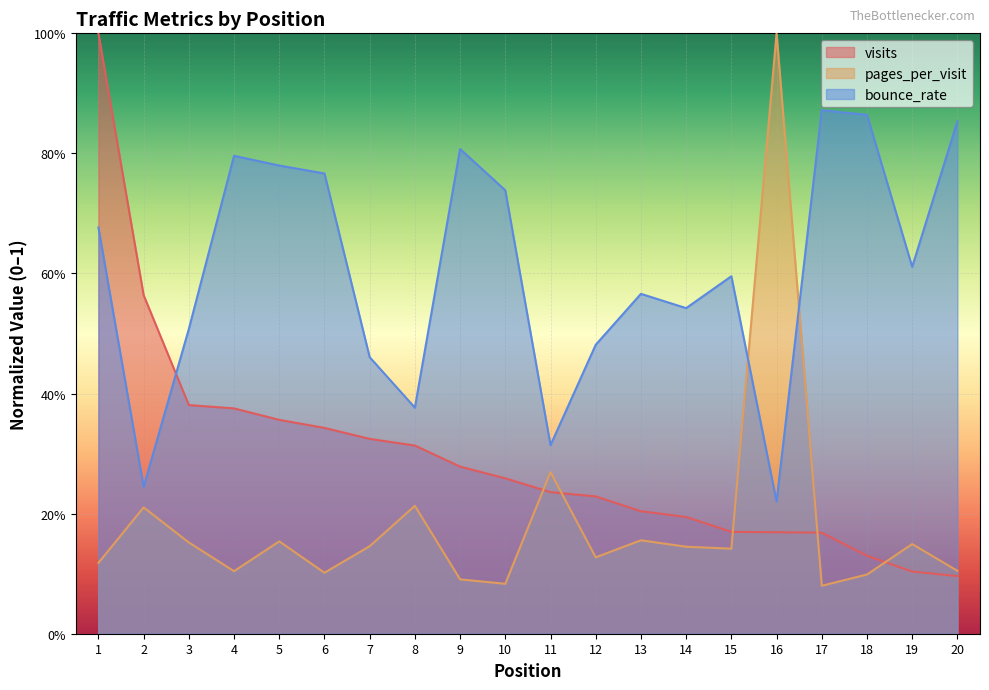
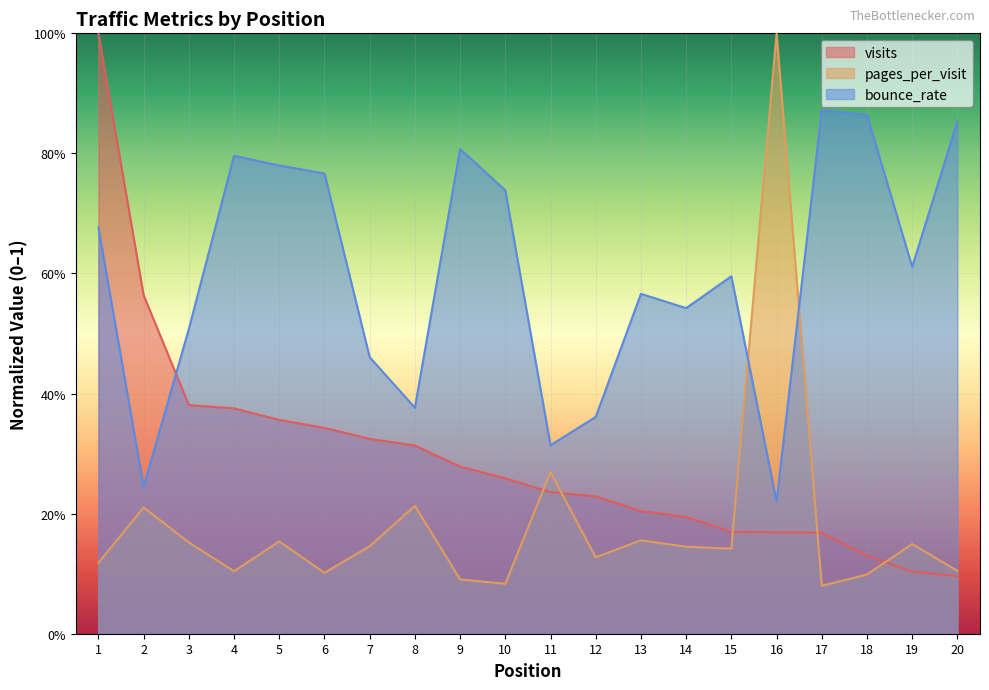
  {
    "bounce_rate": {
      "1": "68%",
      "2": "24%",
      "3": "51%",
      "4": "80%",
      "5": "78%",
      "6": "77%",
      "7": "46%",
      "8": "38%",
      "9": "81%",
      "10": "74%",
      "11": "31%",
-     "12": "48%",
+     "12": "36%",
      "13": "57%",
      "14": "54%",
      "15": "60%",
      "16": "22%",
      "17": "87%",
      "18": "86%",
      "19": "61%",
      "20": "85%"
    }
  }
